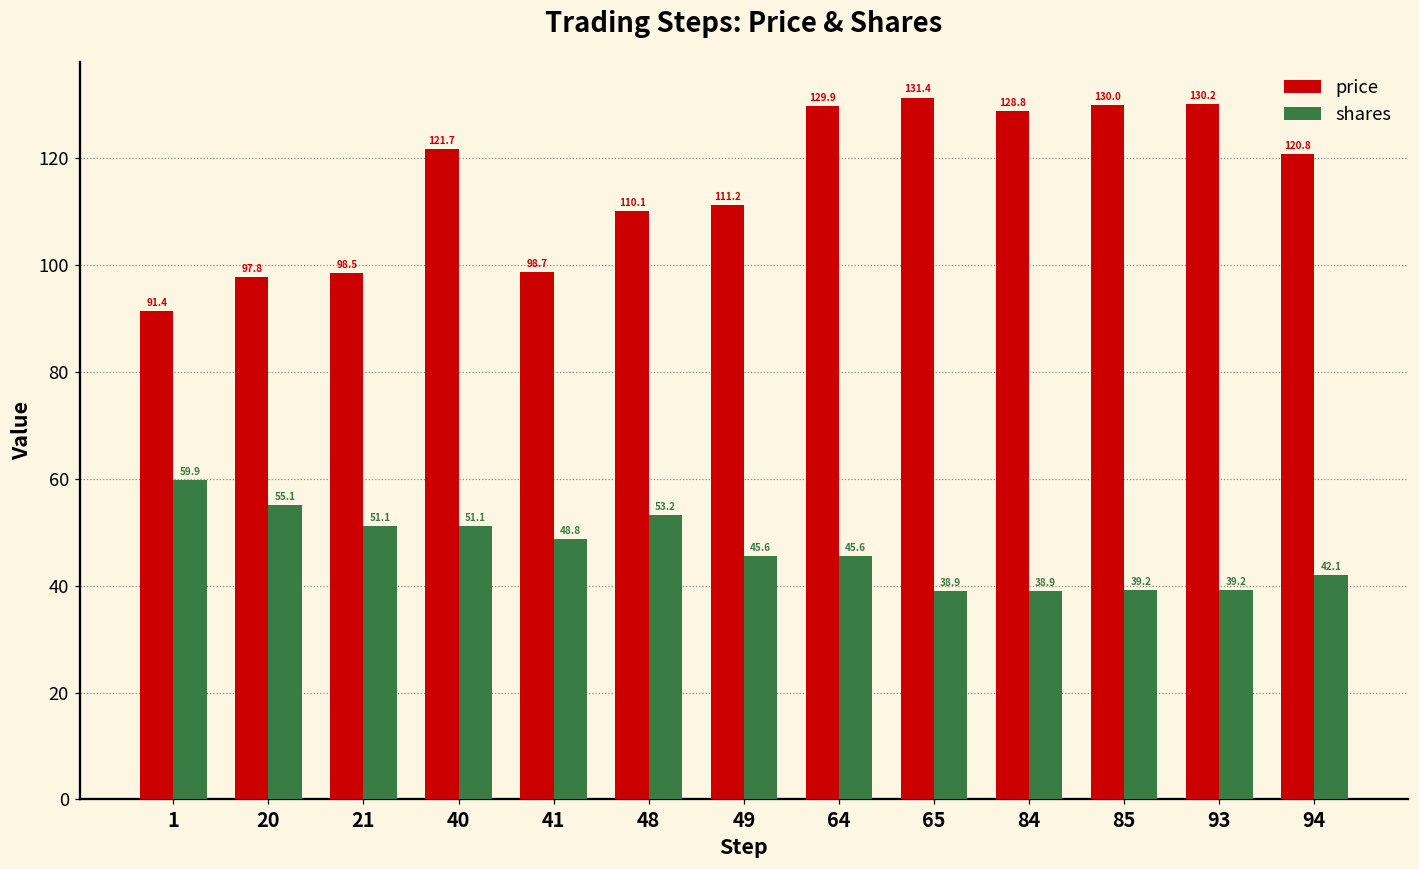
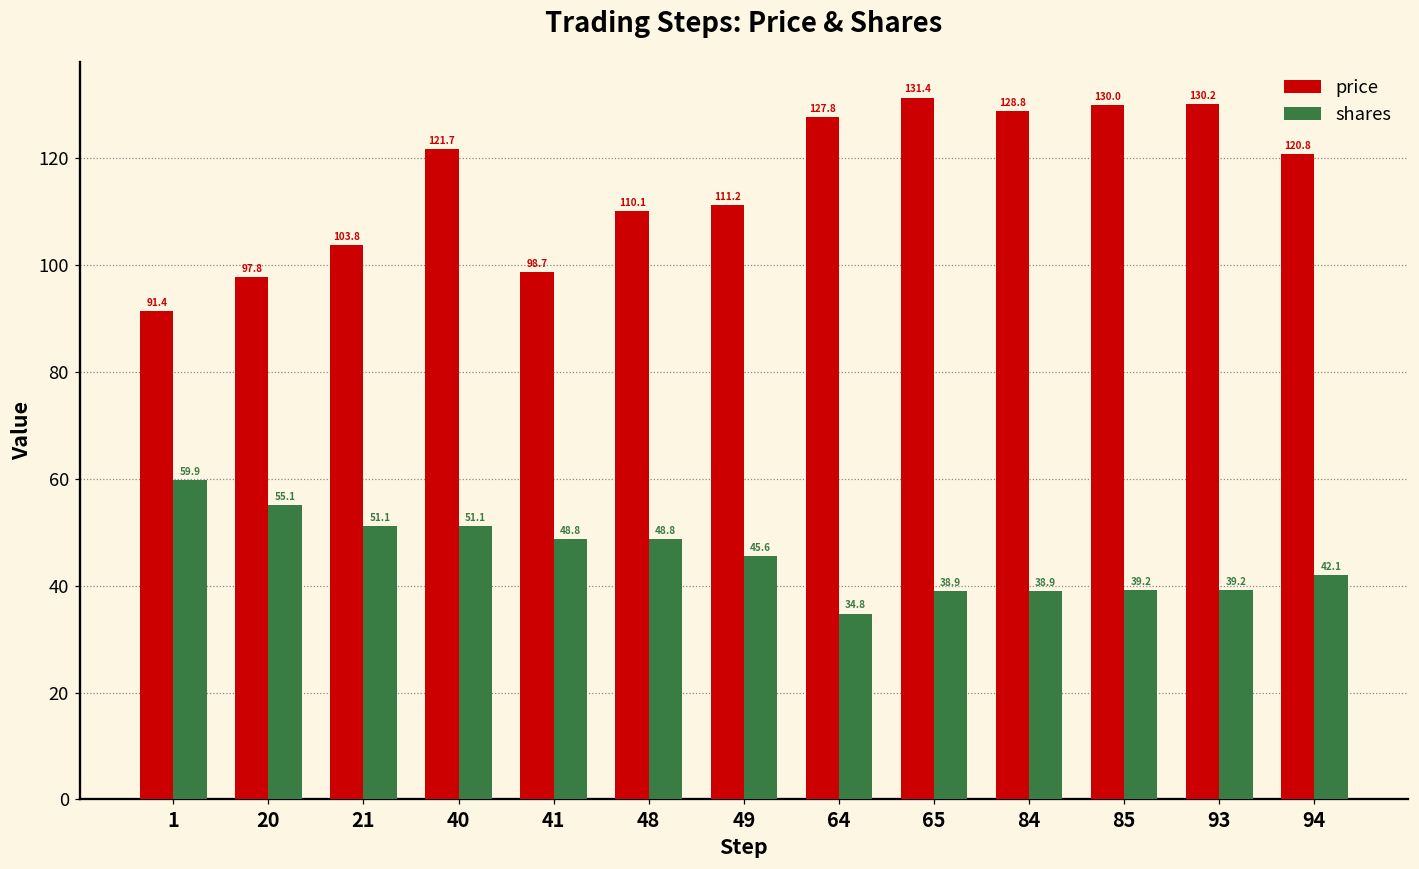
  {
    "price": {
      "1": 91.4,
      "20": 97.8,
-     "21": 98.5,
+     "21": 103.8,
      "40": 121.7,
      "41": 98.7,
      "48": 110.1,
      "49": 111.2,
-     "64": 129.9,
+     "64": 127.8,
      "65": 131.4,
      "84": 128.8,
      "85": 130.0,
      "93": 130.2,
      "94": 120.8
    },
    "shares": {
      "1": 59.9,
      "20": 55.1,
      "21": 51.1,
      "40": 51.1,
      "41": 48.8,
-     "48": 53.2,
+     "48": 48.8,
      "49": 45.6,
-     "64": 45.6,
+     "64": 34.8,
      "65": 38.9,
      "84": 38.9,
      "85": 39.2,
      "93": 39.2,
      "94": 42.1
    }
  }
